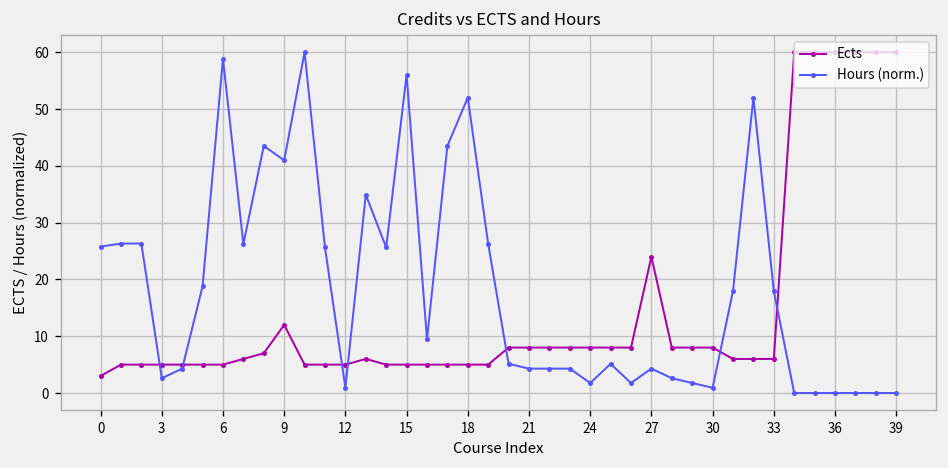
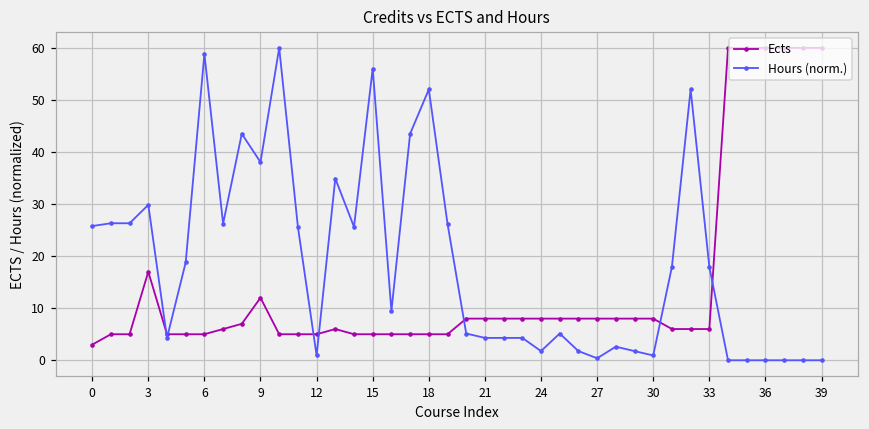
  {
    "Ects": {
      "0": 3,
-     "3": 5,
+     "3": 17,
      "6": 5,
      "9": 12,
      "12": 5,
      "15": 5,
      "18": 5,
      "21": 8,
      "24": 8,
-     "27": 24,
+     "27": 8,
      "30": 8,
      "33": 6
    },
    "Hours (norm.)": {
      "0": 26,
-     "3": 3,
+     "3": 30,
      "6": 59,
-     "9": 41,
+     "9": 38,
      "12": 1,
      "15": 56,
      "18": 52,
      "21": 4,
      "24": 2,
-     "27": 4,
+     "27": 0,
      "30": 1,
      "33": 18,
      "36": 0,
      "39": 0
    }
  }
